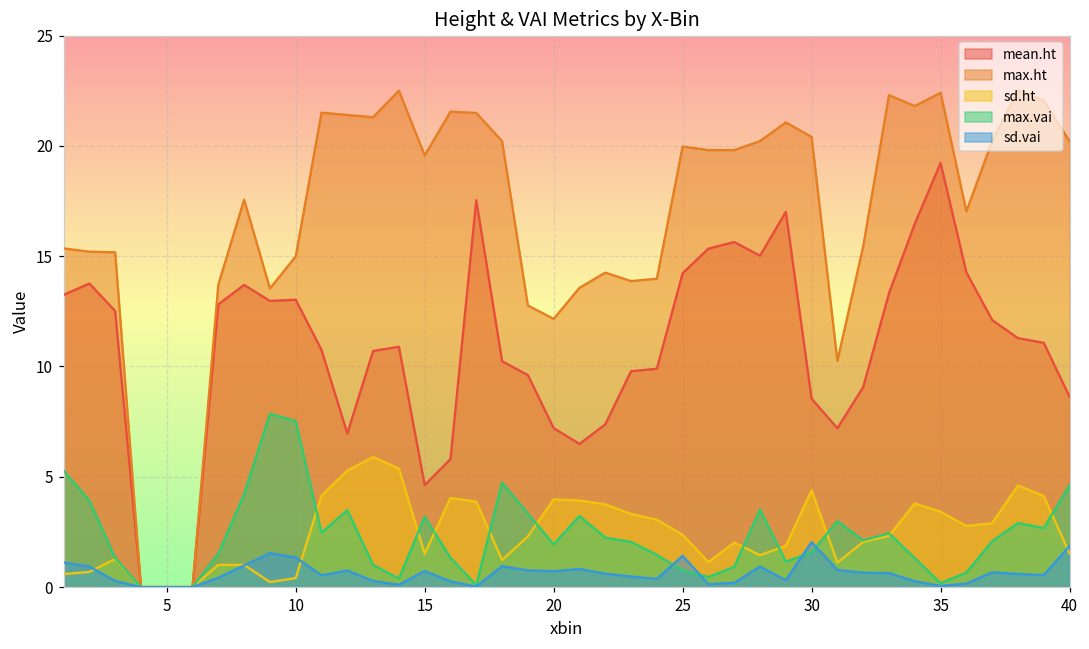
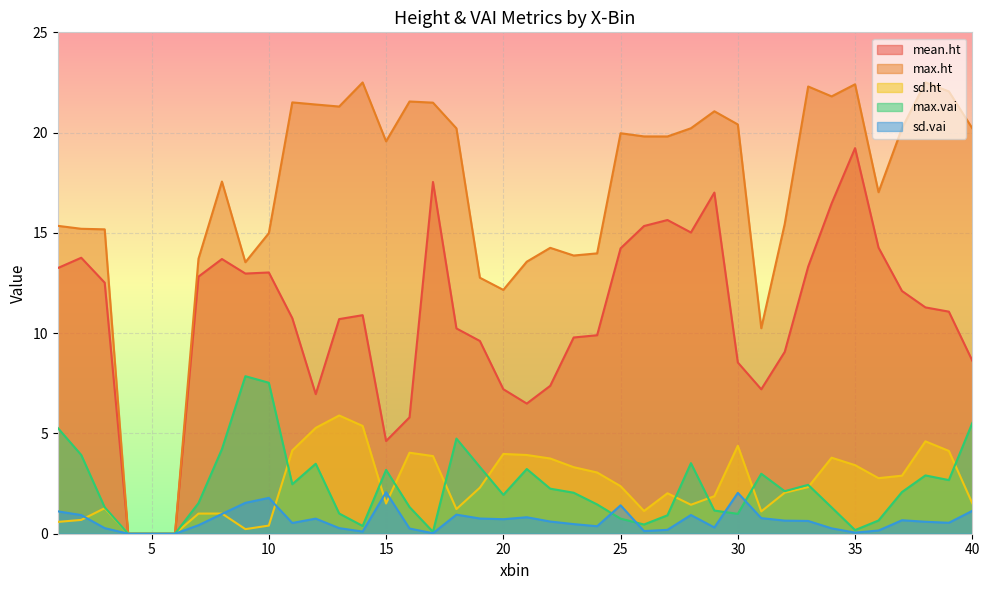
  {
    "max.vai": {
      "10": 7.5,
      "15": 3.2,
      "20": 1.9,
      "25": 0.8,
-     "30": 1.6,
-     "40": 4.6
+     "30": 1.0,
+     "40": 5.5
    },
    "sd.vai": {
-     "10": 1.3,
-     "15": 0.7,
+     "10": 1.8,
+     "15": 2.1,
      "20": 0.7,
      "25": 1.4,
      "30": 2.0,
-     "40": 1.9
+     "40": 1.1
    }
  }
